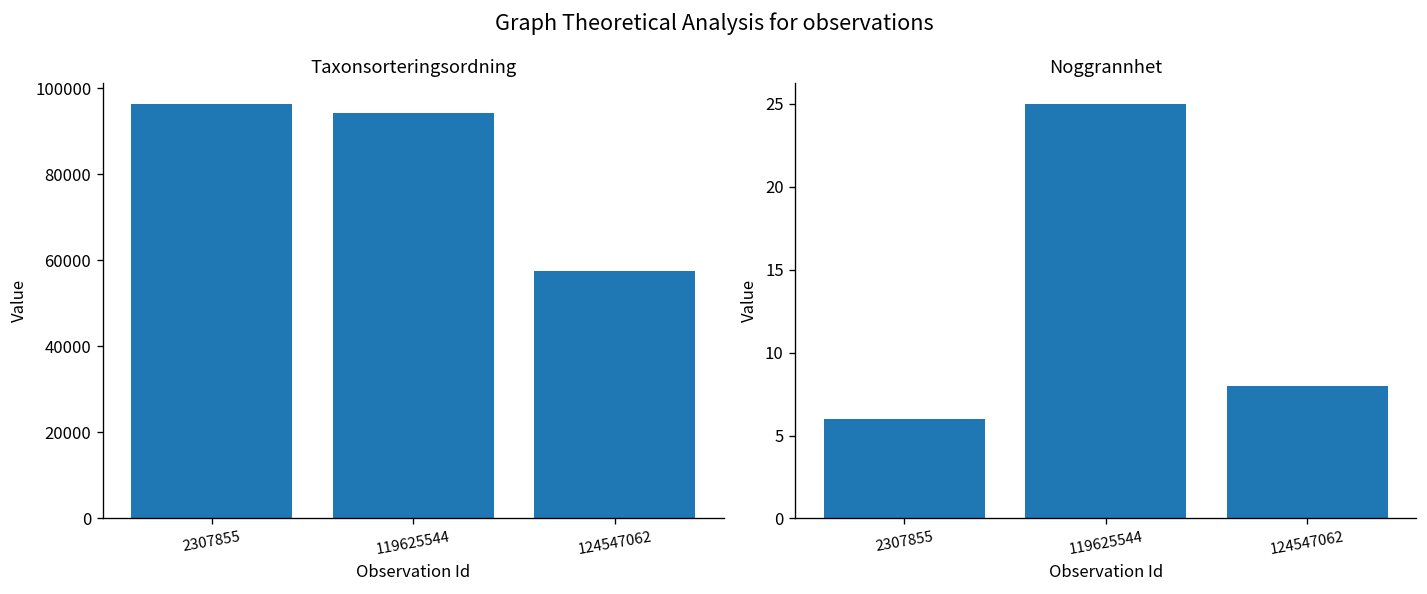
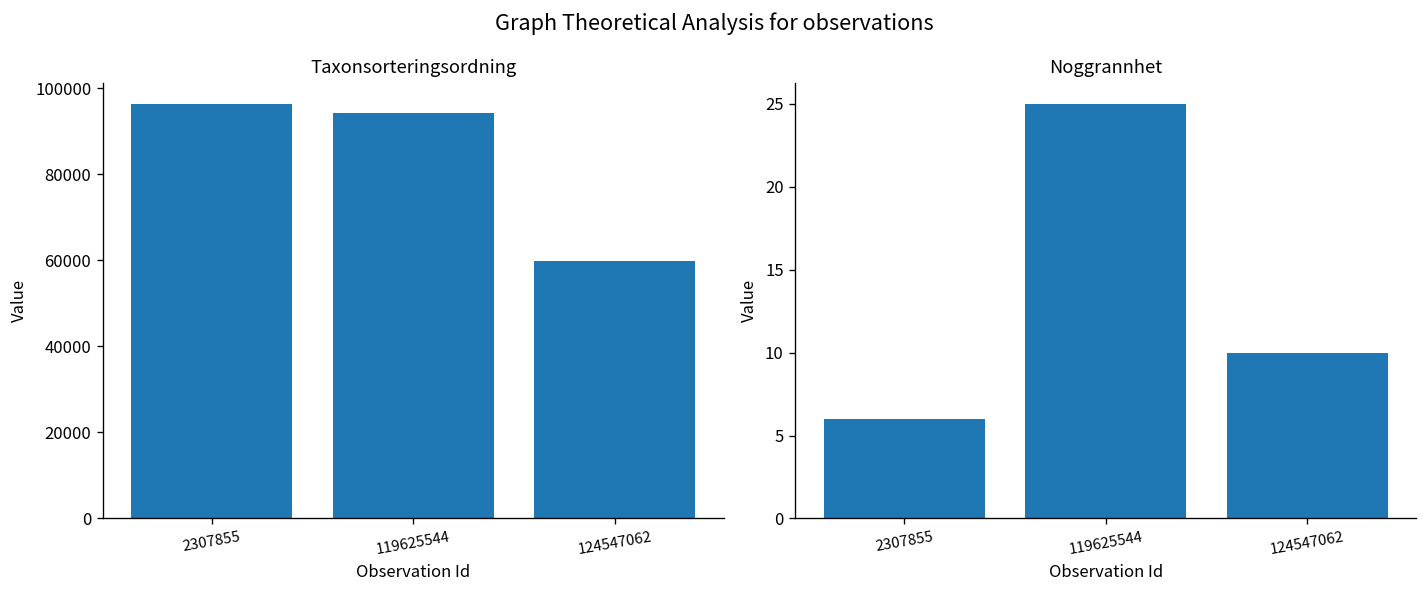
  {
    "Taxonsorteringsordning": {
      "2307855": 96000,
      "119625544": 94000,
-     "124547062": 57000
+     "124547062": 60000
    },
    "Noggrannhet": {
      "2307855": 6,
      "119625544": 25,
-     "124547062": 8
+     "124547062": 10
    }
  }
